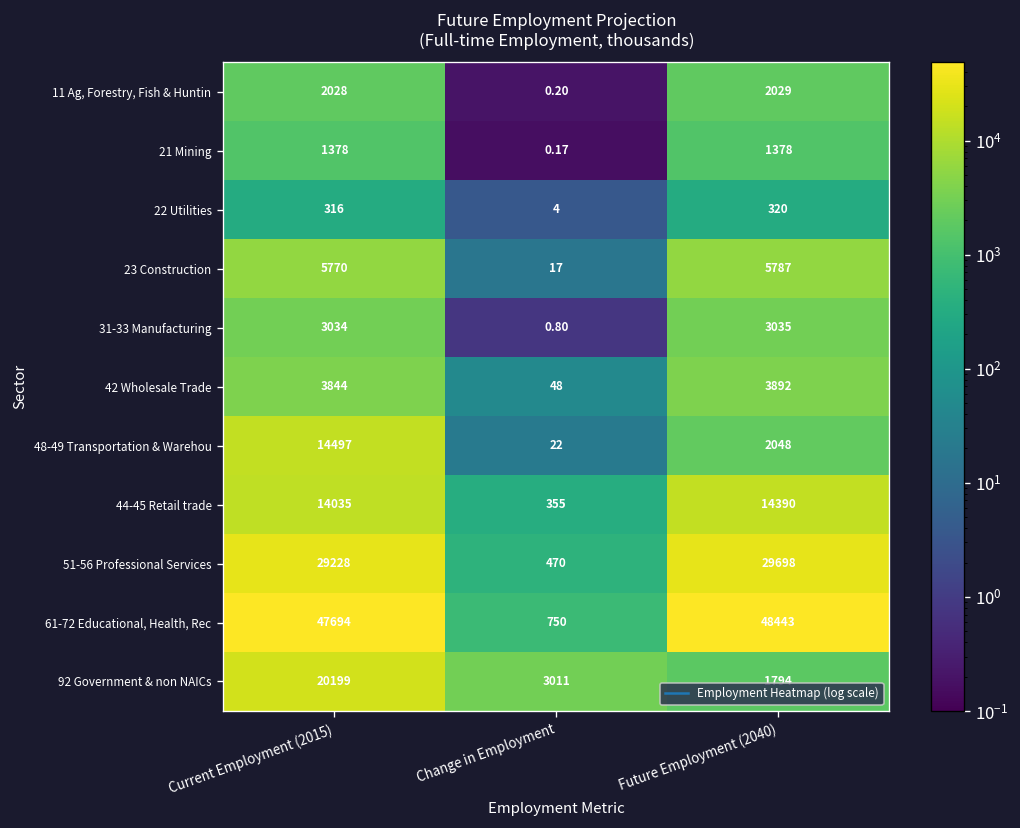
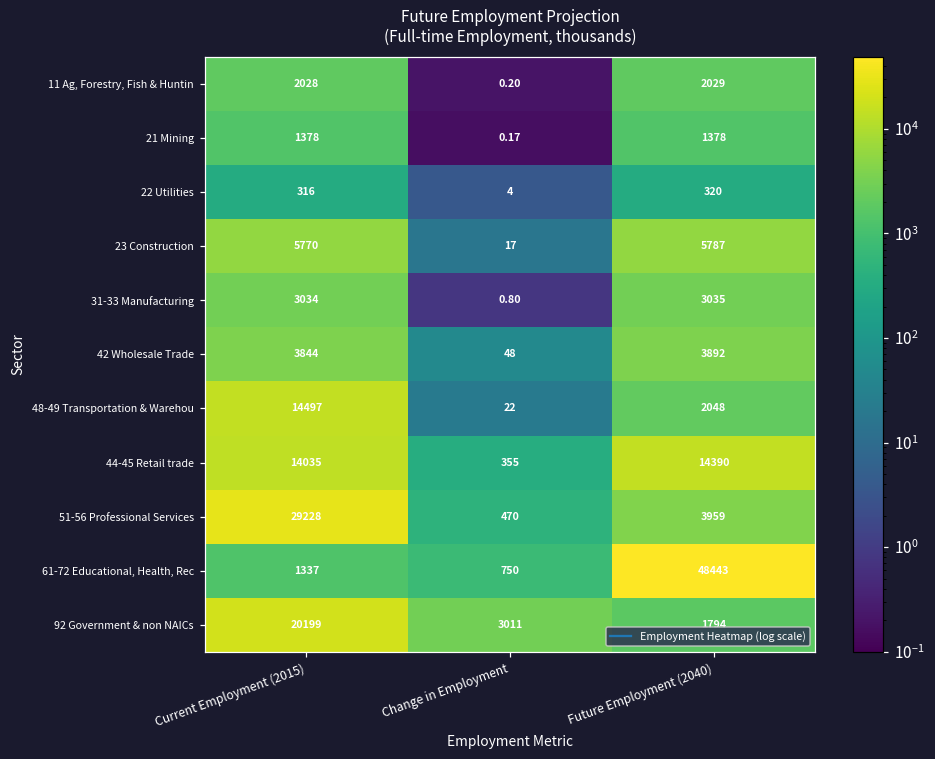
  {
    "11 Ag, Forestry, Fish & Huntin": {
      "Current Employment (2015)": 2028,
      "Change in Employment": 0.20,
      "Future Employment (2040)": 2029
    },
    "21 Mining": {
      "Current Employment (2015)": 1378,
      "Change in Employment": 0.17,
      "Future Employment (2040)": 1378
    },
    "22 Utilities": {
      "Current Employment (2015)": 316,
      "Change in Employment": 4,
      "Future Employment (2040)": 320
    },
    "23 Construction": {
      "Current Employment (2015)": 5770,
      "Change in Employment": 17,
      "Future Employment (2040)": 5787
    },
    "31-33 Manufacturing": {
      "Current Employment (2015)": 3034,
      "Change in Employment": 0.80,
      "Future Employment (2040)": 3035
    },
    "42 Wholesale Trade": {
      "Current Employment (2015)": 3844,
      "Change in Employment": 48,
      "Future Employment (2040)": 3892
    },
    "48-49 Transportation & Warehou": {
      "Current Employment (2015)": 14497,
      "Change in Employment": 22,
      "Future Employment (2040)": 2048
    },
    "44-45 Retail trade": {
      "Current Employment (2015)": 14035,
      "Change in Employment": 355,
      "Future Employment (2040)": 14390
    },
    "51-56 Professional Services": {
      "Current Employment (2015)": 29228,
      "Change in Employment": 470,
-     "Future Employment (2040)": 29698
+     "Future Employment (2040)": 3959
    },
    "61-72 Educational, Health, Rec": {
-     "Current Employment (2015)": 47694,
+     "Current Employment (2015)": 1337,
      "Change in Employment": 750,
      "Future Employment (2040)": 48443
    },
    "92 Government & non NAICs": {
      "Current Employment (2015)": 20199,
      "Change in Employment": 3011
    }
  }
